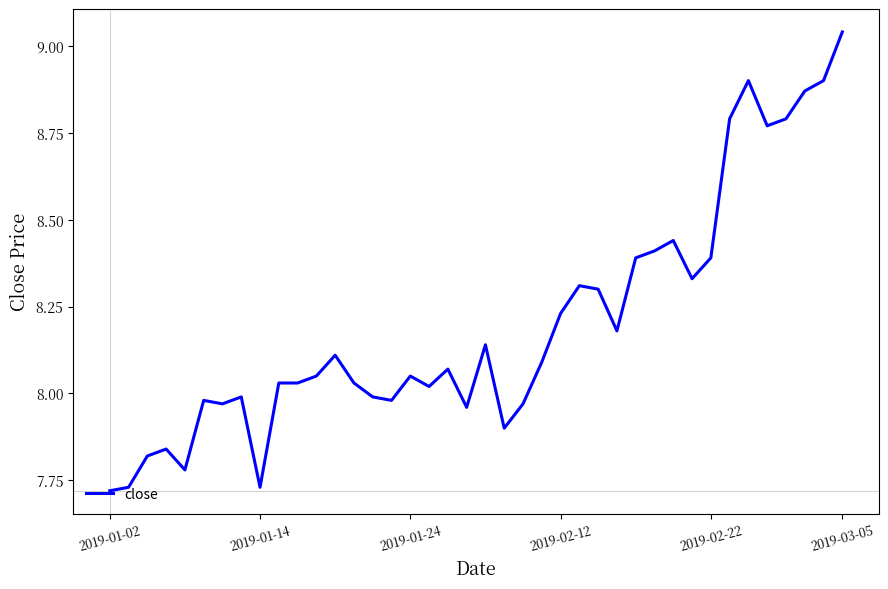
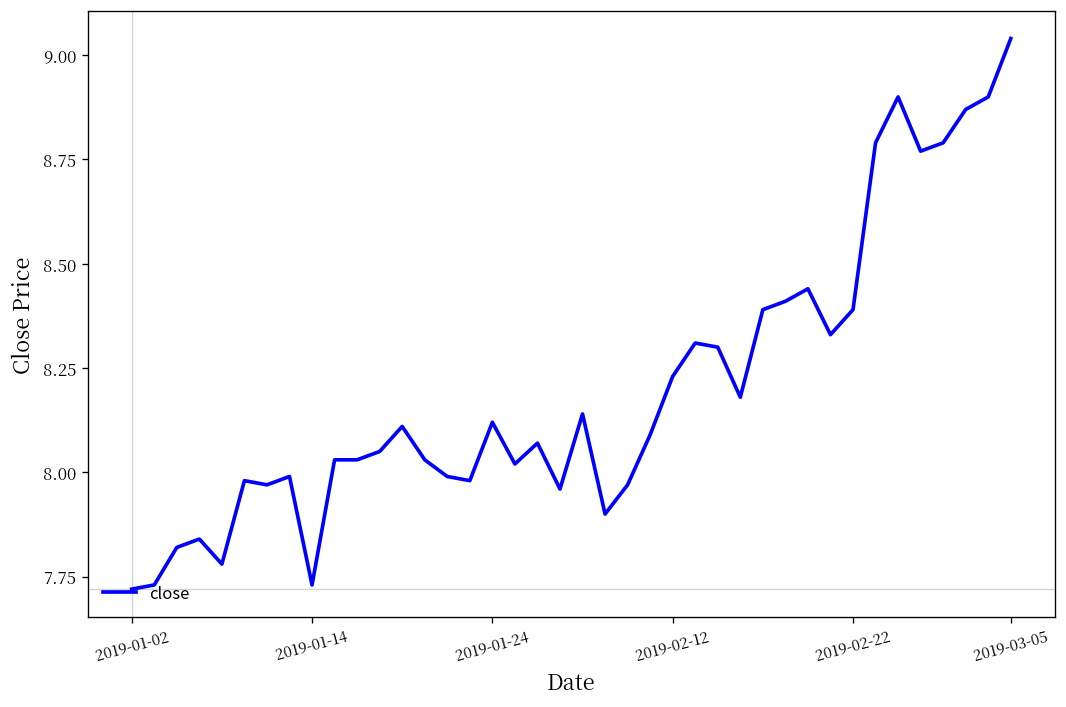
  {
    "2019-01-02": 7.72,
    "2019-01-14": 7.73,
-   "2019-01-24": 8.05,
+   "2019-01-24": 8.12,
    "2019-02-12": 8.23,
    "2019-02-22": 8.39,
    "2019-03-05": 9.04
  }
